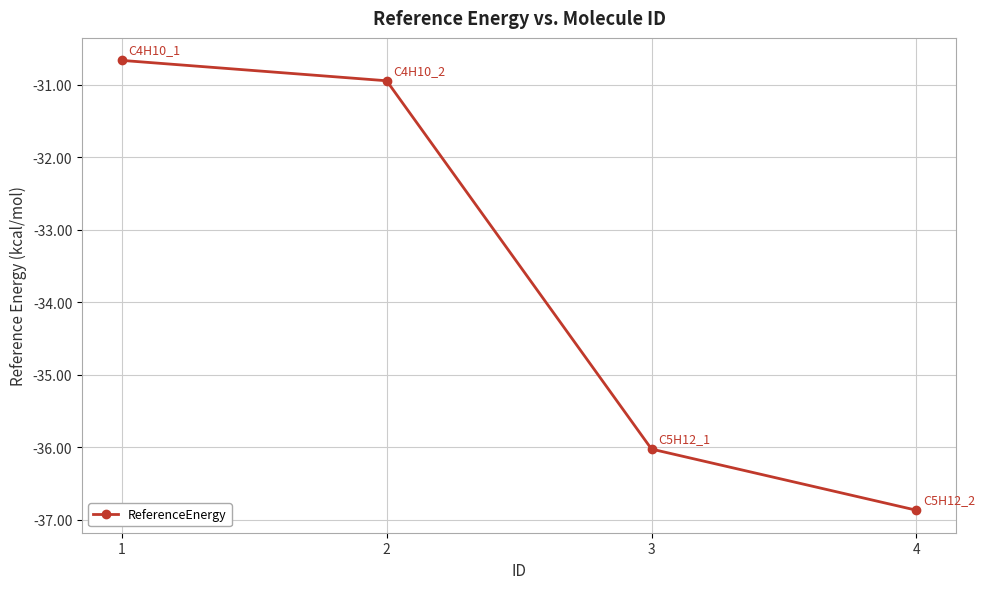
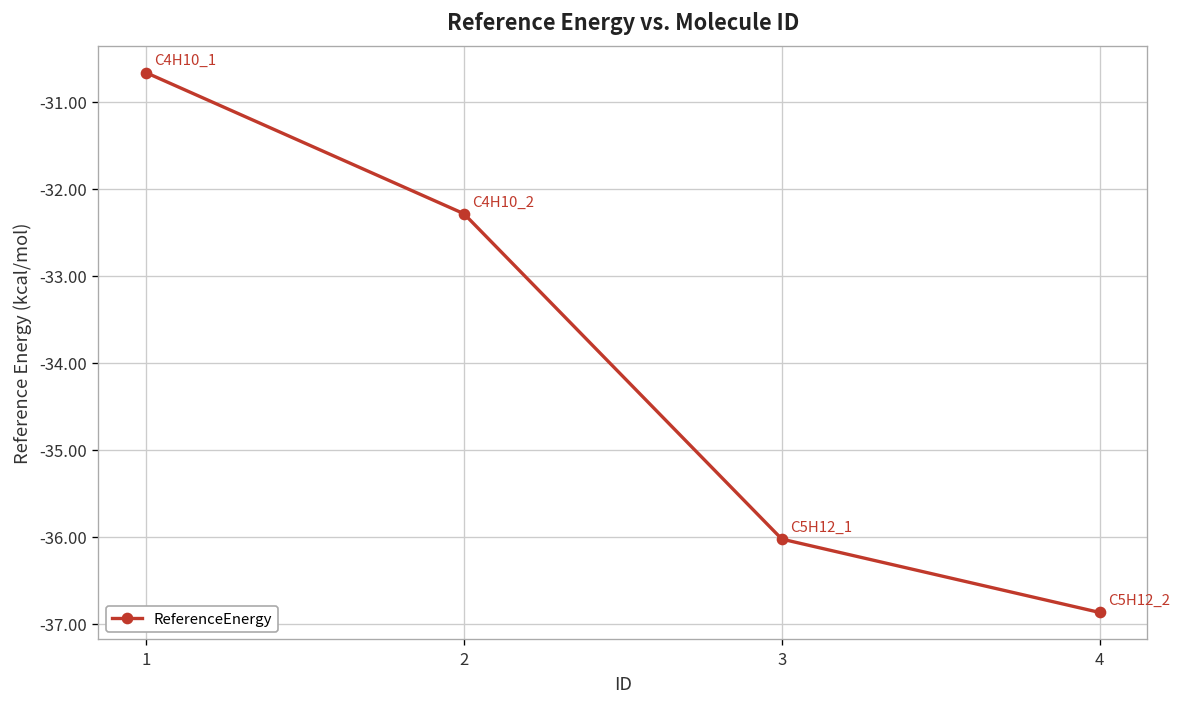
  {
-   "2": -30.9
+   "2": -32.3
  }
